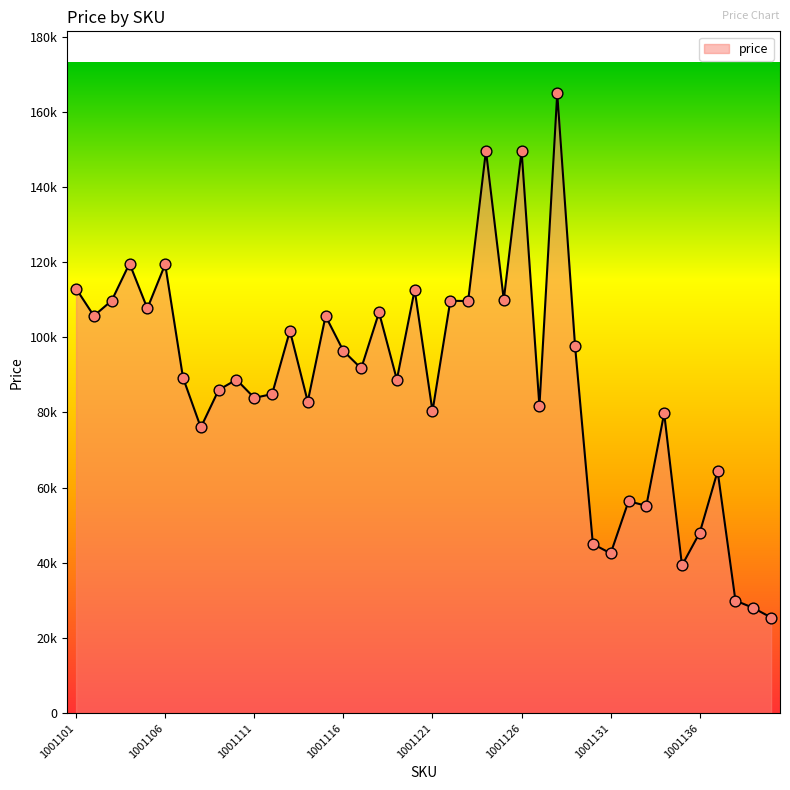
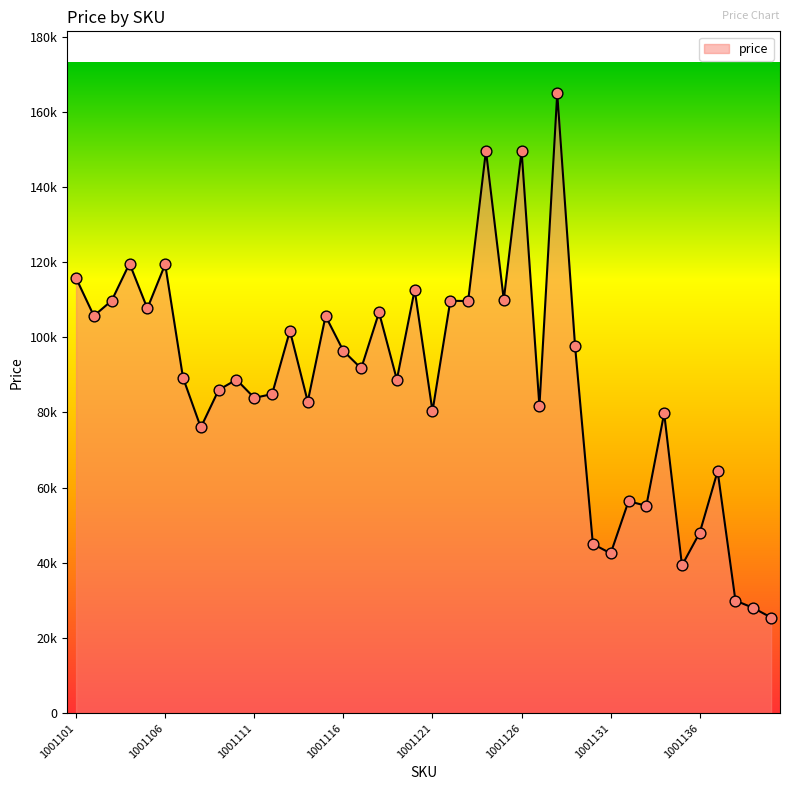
  {
-   "1001101": 113000,
+   "1001101": 116000,
    "1001106": 119000,
    "1001111": 84000,
    "1001116": 96000,
    "1001121": 80000,
    "1001126": 150000,
    "1001131": 43000,
    "1001136": 48000
  }
